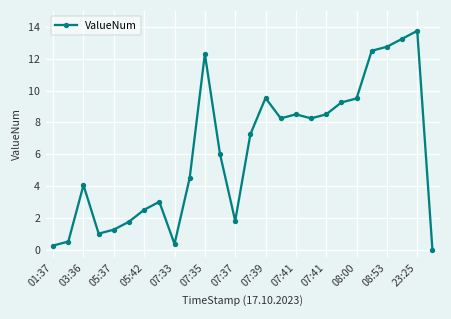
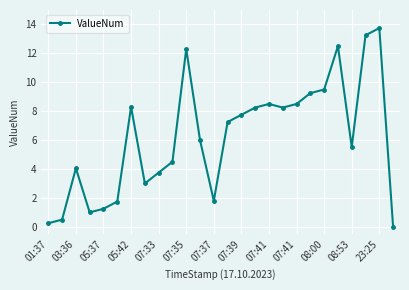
  {
    "01:37": 0.3,
    "03:36": 4.1,
    "05:37": 1.3,
-   "05:42": 2.5,
-   "07:33": 0.4,
+   "05:42": 8.3,
+   "07:33": 3.8,
    "07:35": 12.3,
    "07:37": 1.8,
-   "07:39": 9.5,
+   "07:39": 7.8,
    "08:00": 9.5,
-   "08:53": 12.8,
+   "08:53": 5.5,
    "23:25": 13.8
  }
